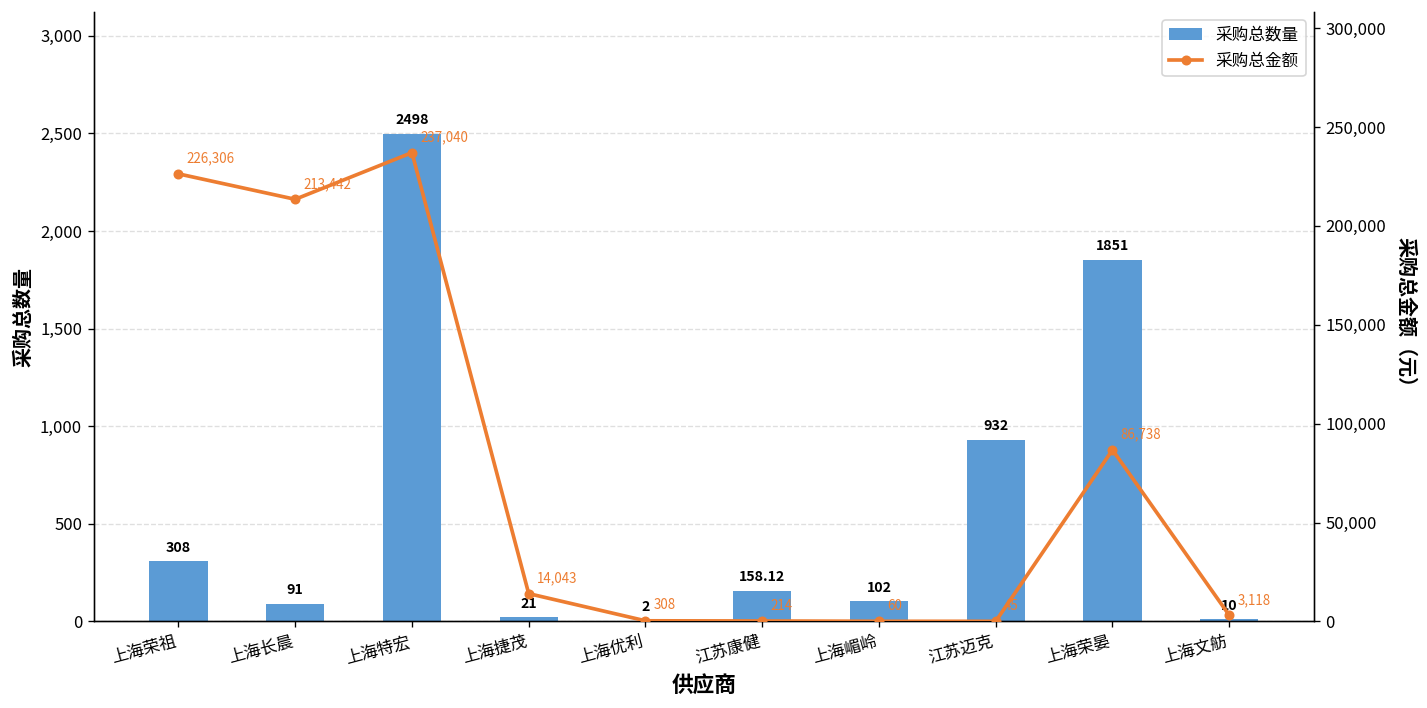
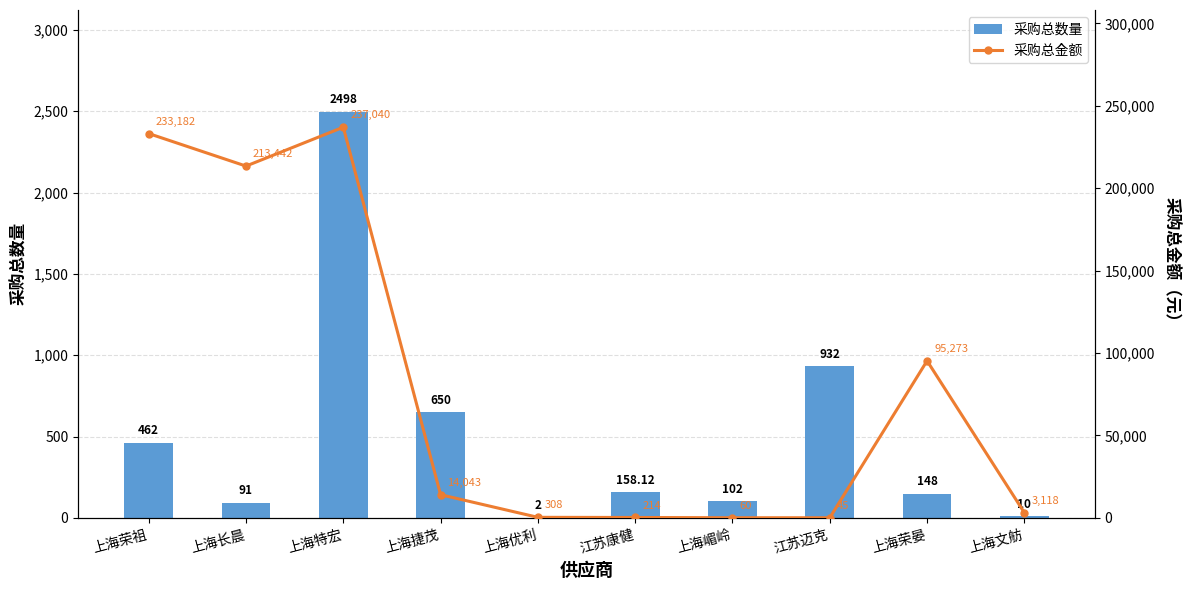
  {
    "采购总数量": {
-     "上海荣祖": "308",
+     "上海荣祖": "462",
      "上海长晨": "91",
      "上海特宏": "2498",
-     "上海捷茂": "21",
+     "上海捷茂": "650",
      "上海优利": "2",
      "江苏康健": "158.12",
      "上海嵋岭": "102",
      "江苏迈克": "932",
-     "上海荣晏": "1851"
+     "上海荣晏": "148"
    },
    "采购总金额": {
-     "上海荣祖": "226,306",
+     "上海荣祖": "233,182",
      "上海长晨": "213,442",
      "上海特宏": "237,040",
      "上海捷茂": "14,043",
      "上海优利": "308",
      "江苏康健": "214",
      "上海嵋岭": "60",
      "江苏迈克": "45",
-     "上海荣晏": "86,738",
+     "上海荣晏": "95,273",
      "上海文舫": "3,118"
    }
  }
